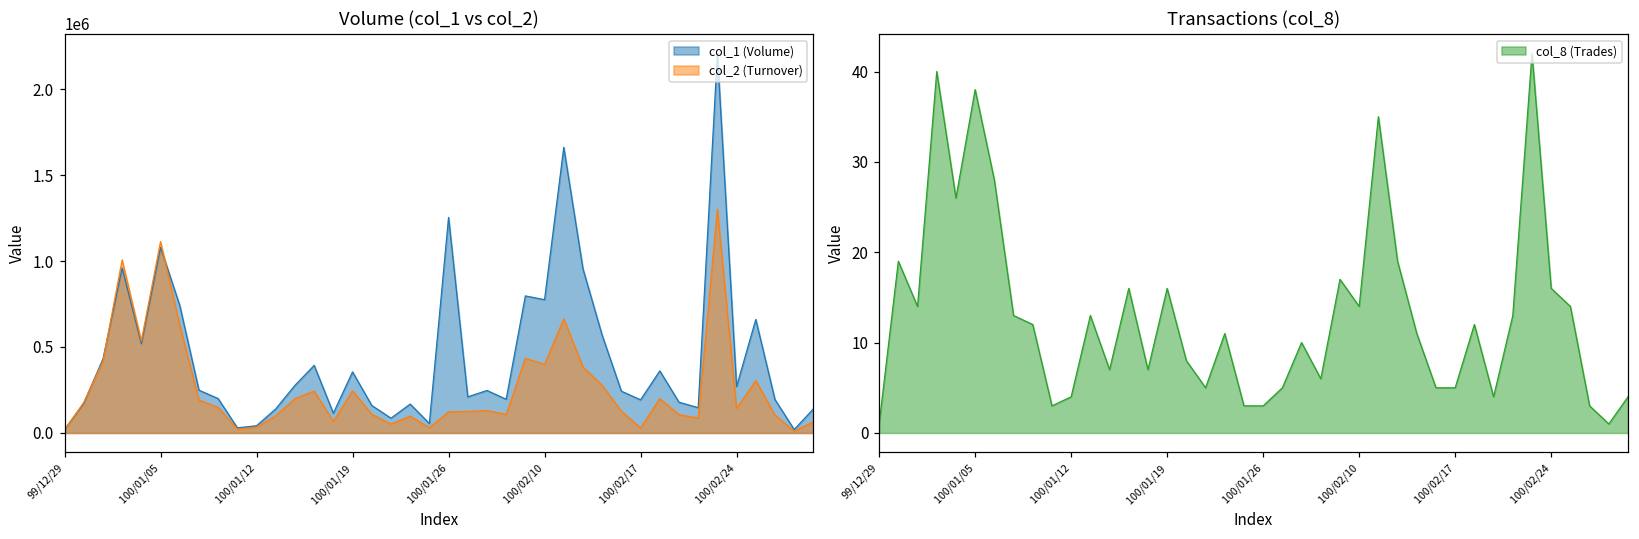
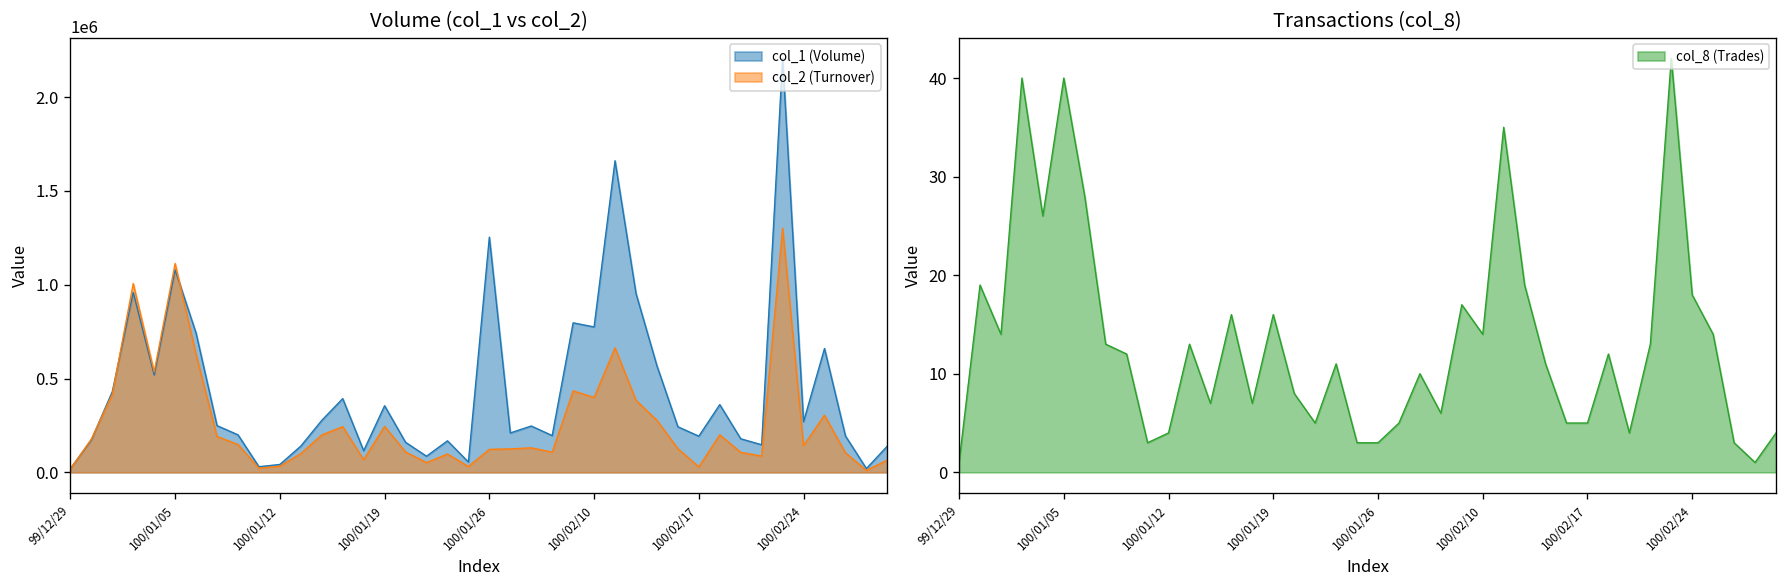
  {
    "Volume (col_1 vs col_2)": {
      "col_1 (Volume)": {
        "100/01/05": 1080000,
        "100/01/19": 360000,
        "100/01/26": 1250000,
        "100/02/10": 780000,
        "100/02/17": 190000,
        "100/02/24": 270000
      },
      "col_2 (Turnover)": {
        "100/01/05": 1110000,
        "100/01/19": 240000,
        "100/01/26": 120000,
        "100/02/10": 400000,
        "100/02/17": 30000,
        "100/02/24": 140000
      }
    },
    "Transactions (col_8)": {
      "99/12/29": 1,
-     "100/01/05": 38,
+     "100/01/05": 40,
      "100/01/12": 4,
      "100/01/19": 16,
      "100/01/26": 3,
      "100/02/10": 14,
      "100/02/17": 5,
-     "100/02/24": 16
+     "100/02/24": 18
    }
  }
